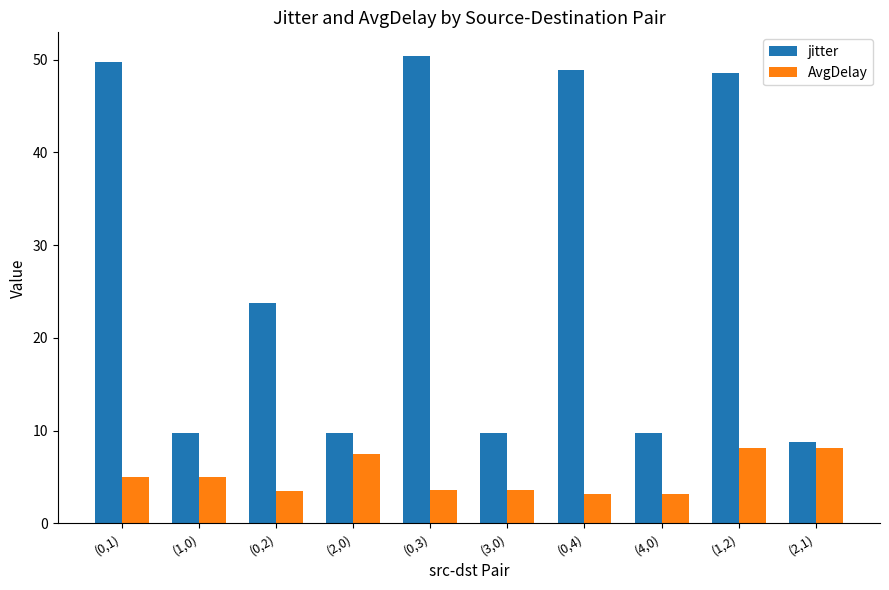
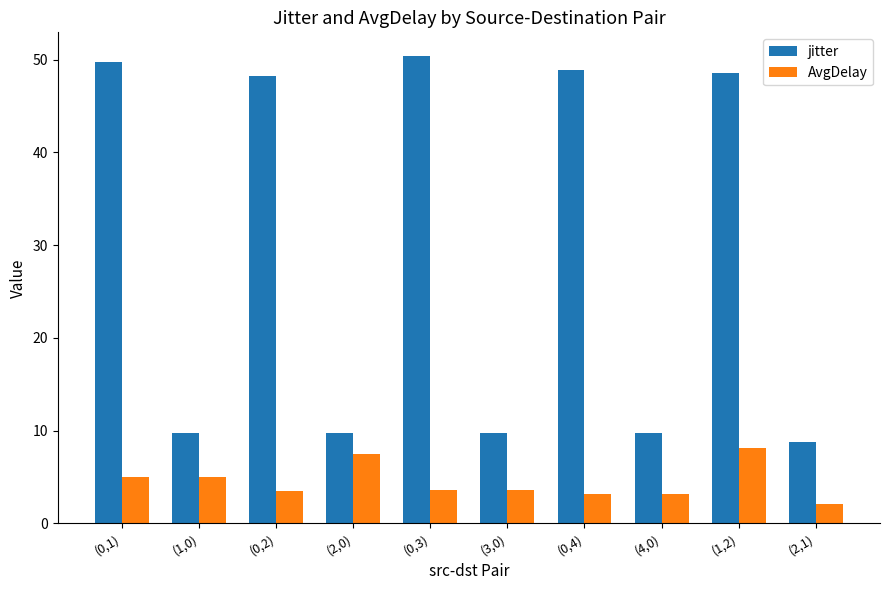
  {
    "jitter": {
      "(0,1)": 50,
      "(1,0)": 10,
-     "(0,2)": 24,
+     "(0,2)": 48,
      "(2,0)": 10,
      "(0,3)": 50,
      "(3,0)": 10,
      "(0,4)": 49,
      "(4,0)": 10,
      "(1,2)": 49,
      "(2,1)": 9
    },
    "AvgDelay": {
      "(0,1)": 5,
      "(1,0)": 5,
      "(0,2)": 4,
      "(2,0)": 7,
      "(0,3)": 4,
      "(3,0)": 4,
      "(0,4)": 3,
      "(4,0)": 3,
      "(1,2)": 8,
-     "(2,1)": 8
+     "(2,1)": 2
    }
  }
